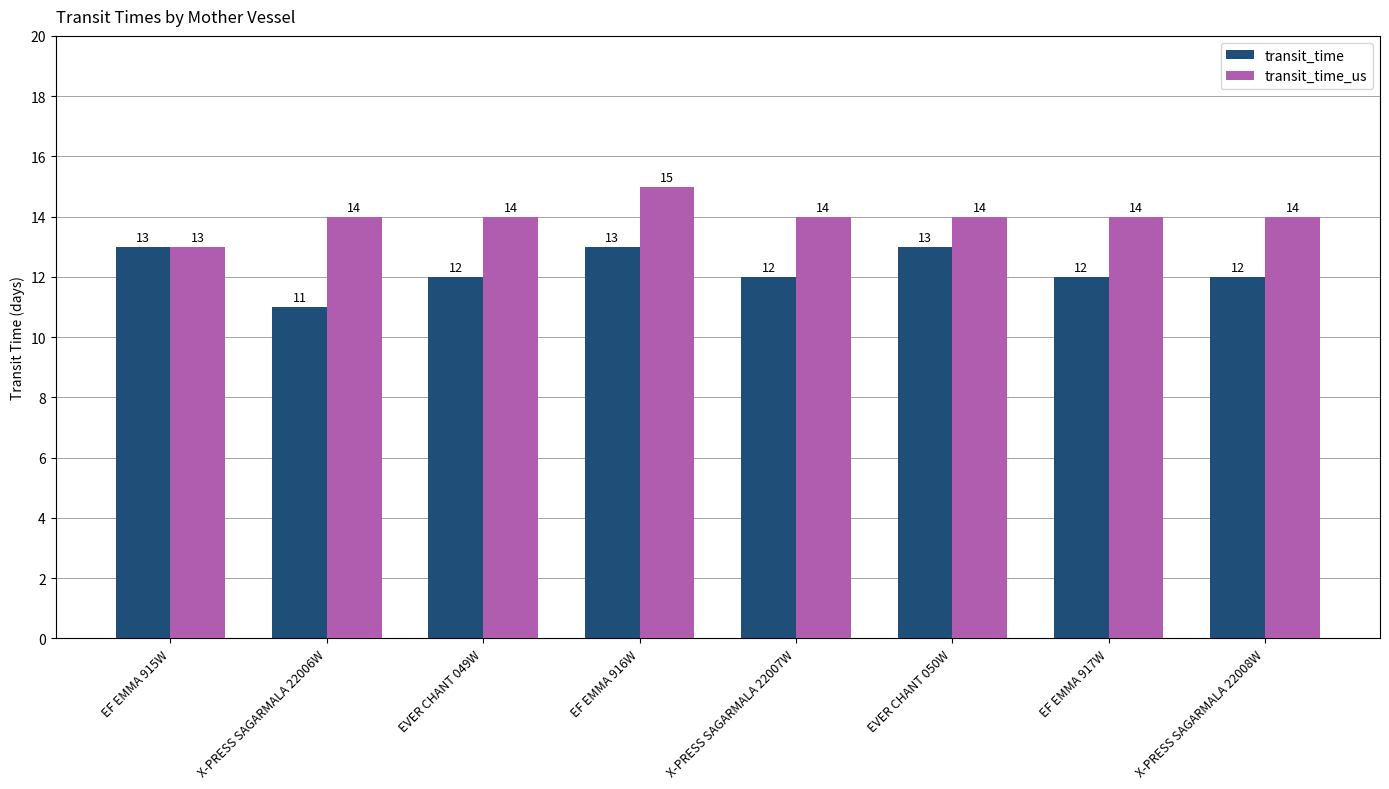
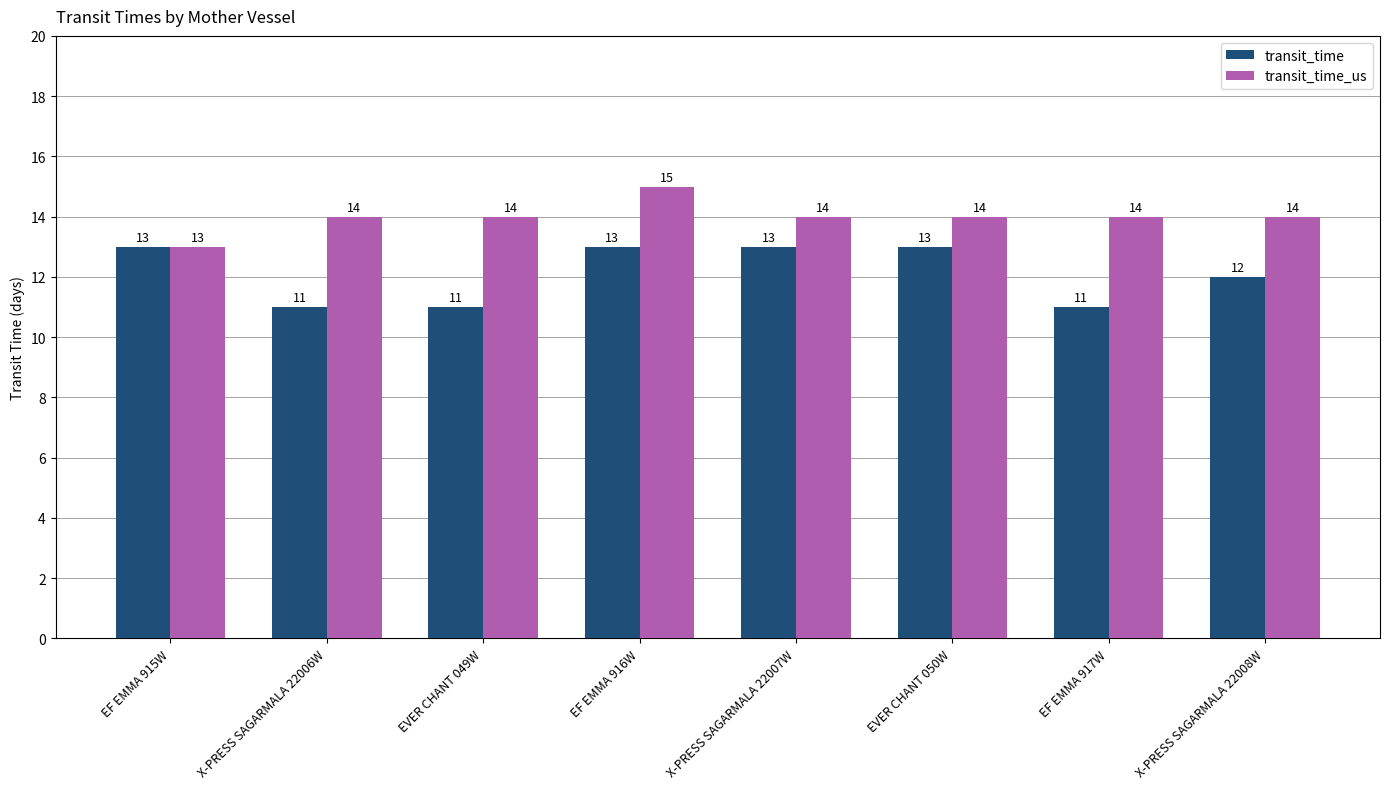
  {
    "transit_time": {
      "EF EMMA 915W": 13,
      "X-PRESS SAGARMALA 22006W": 11,
-     "EVER CHANT 049W": 12,
+     "EVER CHANT 049W": 11,
      "EF EMMA 916W": 13,
-     "X-PRESS SAGARMALA 22007W": 12,
+     "X-PRESS SAGARMALA 22007W": 13,
      "EVER CHANT 050W": 13,
-     "EF EMMA 917W": 12,
+     "EF EMMA 917W": 11,
      "X-PRESS SAGARMALA 22008W": 12
    },
    "transit_time_us": {
      "EF EMMA 915W": 13,
      "X-PRESS SAGARMALA 22006W": 14,
      "EVER CHANT 049W": 14,
      "EF EMMA 916W": 15,
      "X-PRESS SAGARMALA 22007W": 14,
      "EVER CHANT 050W": 14,
      "EF EMMA 917W": 14,
      "X-PRESS SAGARMALA 22008W": 14
    }
  }
